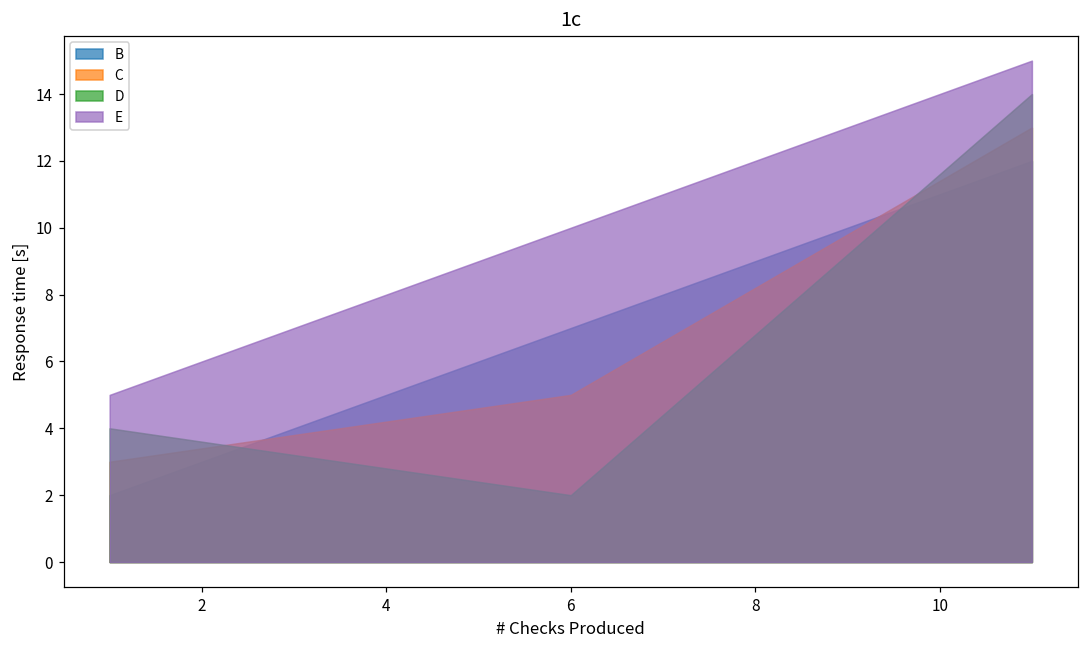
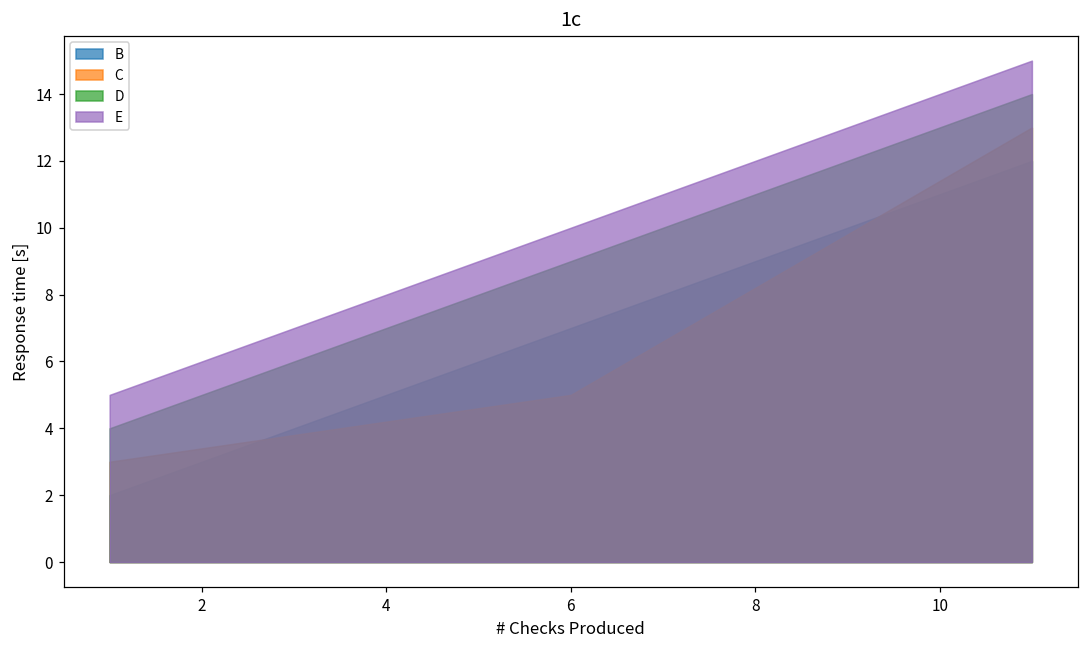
  {
    "B": {
      "6": 7
    },
    "C": {
      "6": 5
    },
    "D": {
-     "6": 2
+     "6": 9
    },
    "E": {
      "6": 10
    }
  }
